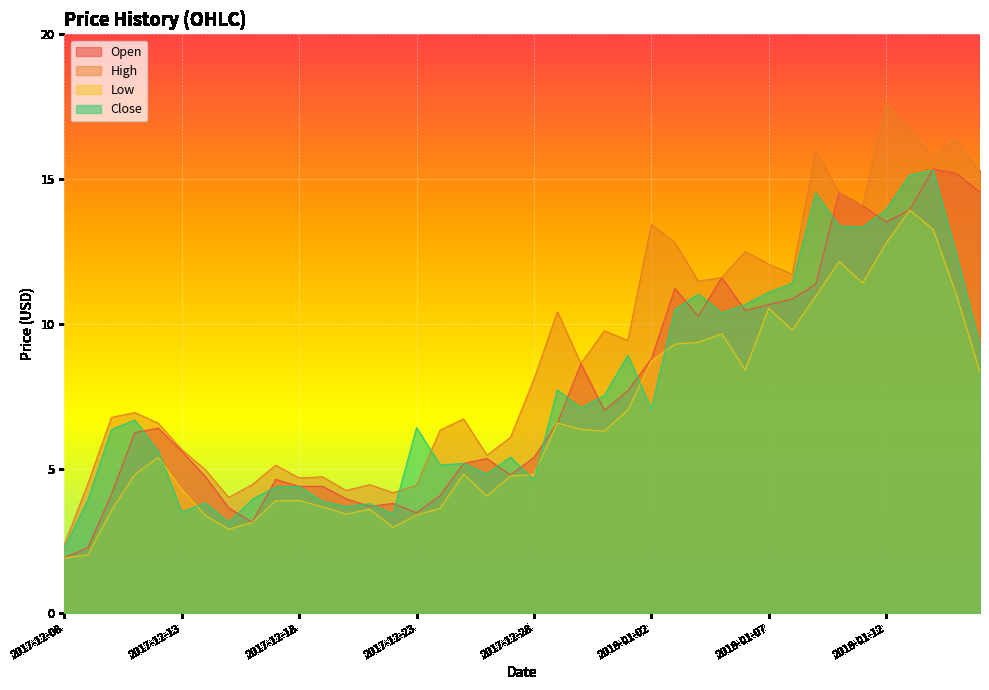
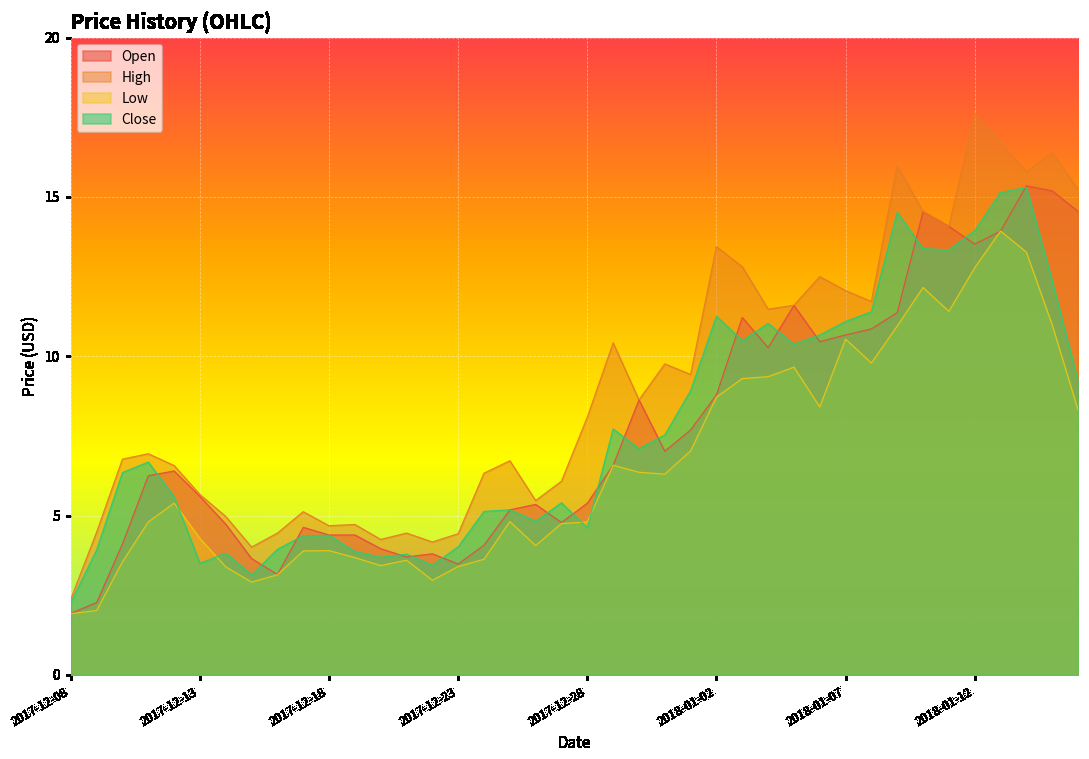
  {
    "Close": {
      "2017-12-08": 2.3,
      "2017-12-13": 3.5,
-     "2017-12-23": 6.4,
+     "2017-12-23": 4.0,
      "2017-12-28": 4.6,
-     "2018-01-02": 7.1,
+     "2018-01-02": 11.3,
      "2018-01-07": 11.1,
      "2018-01-12": 13.9
    }
  }
